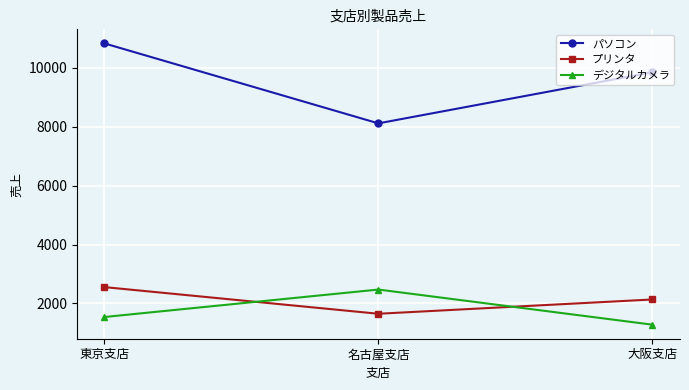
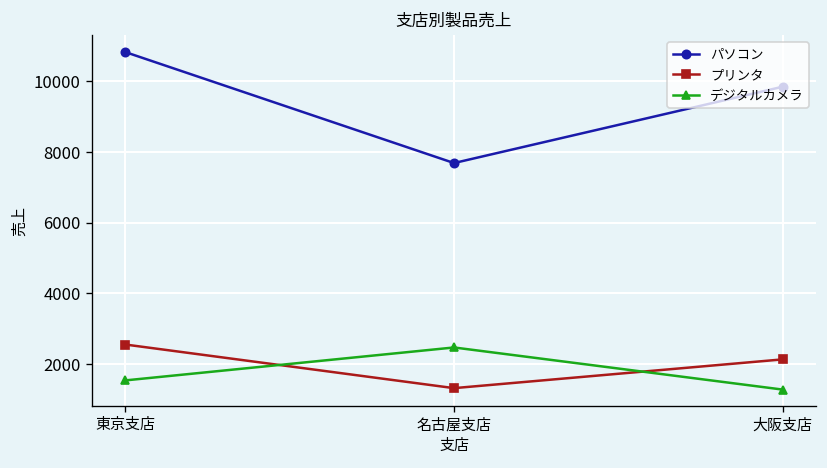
  {
    "パソコン": {
      "東京支店": 10800,
-     "名古屋支店": 8100
+     "名古屋支店": 7700
    },
    "プリンタ": {
      "東京支店": 2600,
-     "名古屋支店": 1700,
+     "名古屋支店": 1300,
      "大阪支店": 2100
    },
    "デジタルカメラ": {
      "東京支店": 1500,
      "名古屋支店": 2500,
      "大阪支店": 1300
    }
  }
